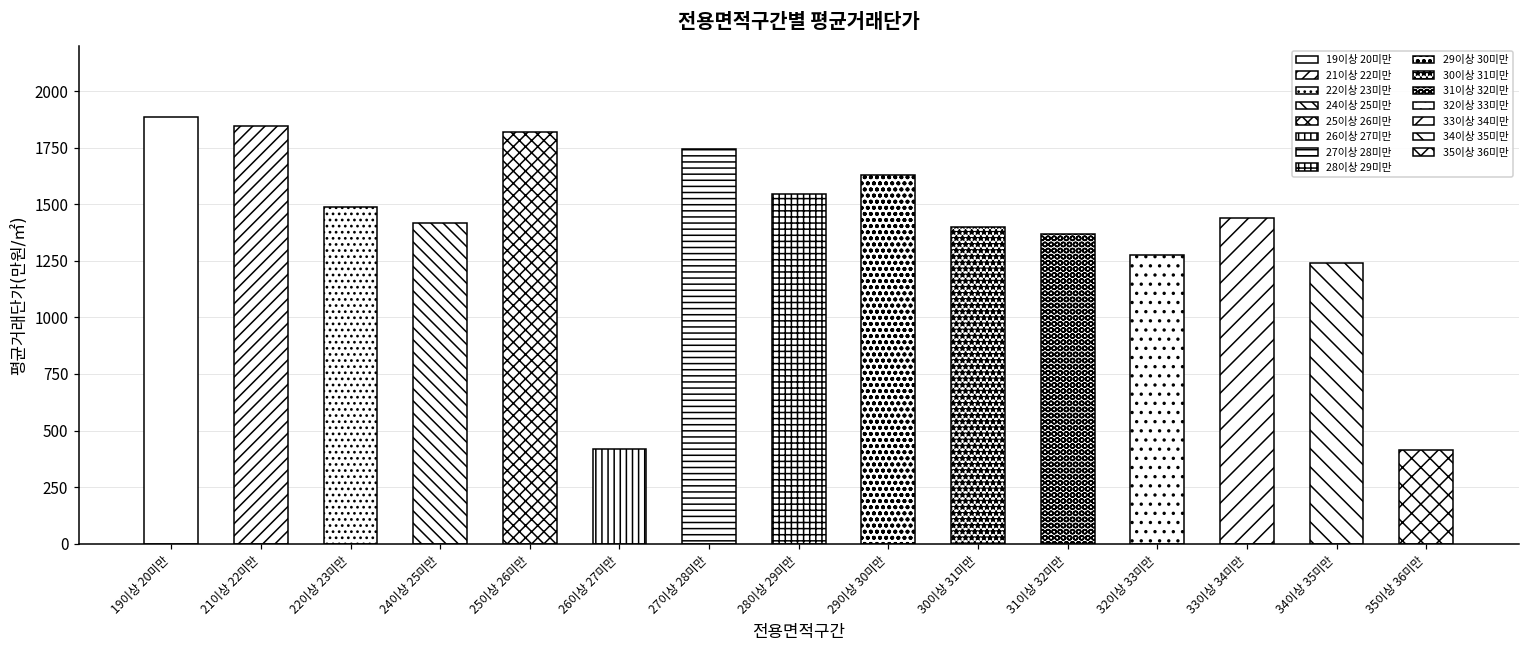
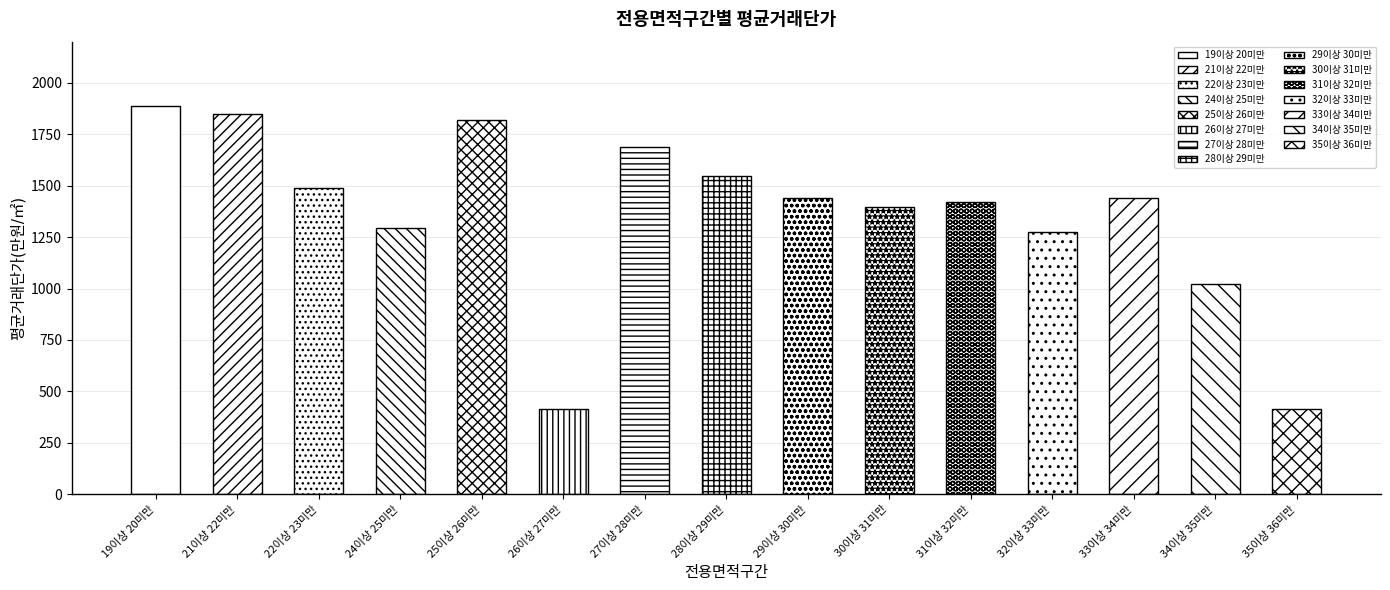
  {
    "19이상 20미만": 1890,
    "21이상 22미만": 1850,
    "22이상 23미만": 1490,
-   "24이상 25미만": 1420,
+   "24이상 25미만": 1290,
    "25이상 26미만": 1820,
    "26이상 27미만": 420,
-   "27이상 28미만": 1740,
+   "27이상 28미만": 1690,
    "28이상 29미만": 1550,
-   "29이상 30미만": 1630,
+   "29이상 30미만": 1440,
    "30이상 31미만": 1400,
-   "31이상 32미만": 1370,
+   "31이상 32미만": 1420,
    "32이상 33미만": 1280,
    "33이상 34미만": 1440,
-   "34이상 35미만": 1240,
+   "34이상 35미만": 1020,
    "35이상 36미만": 410
  }
